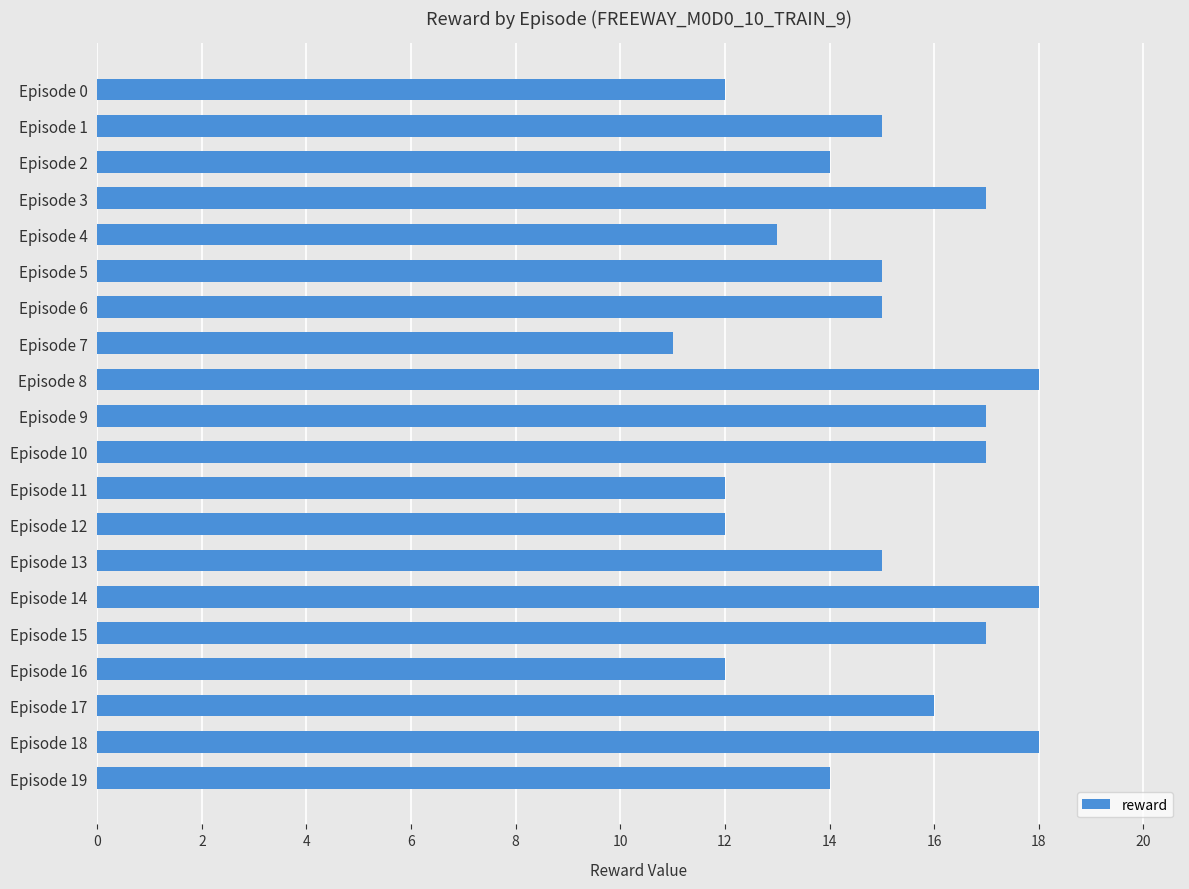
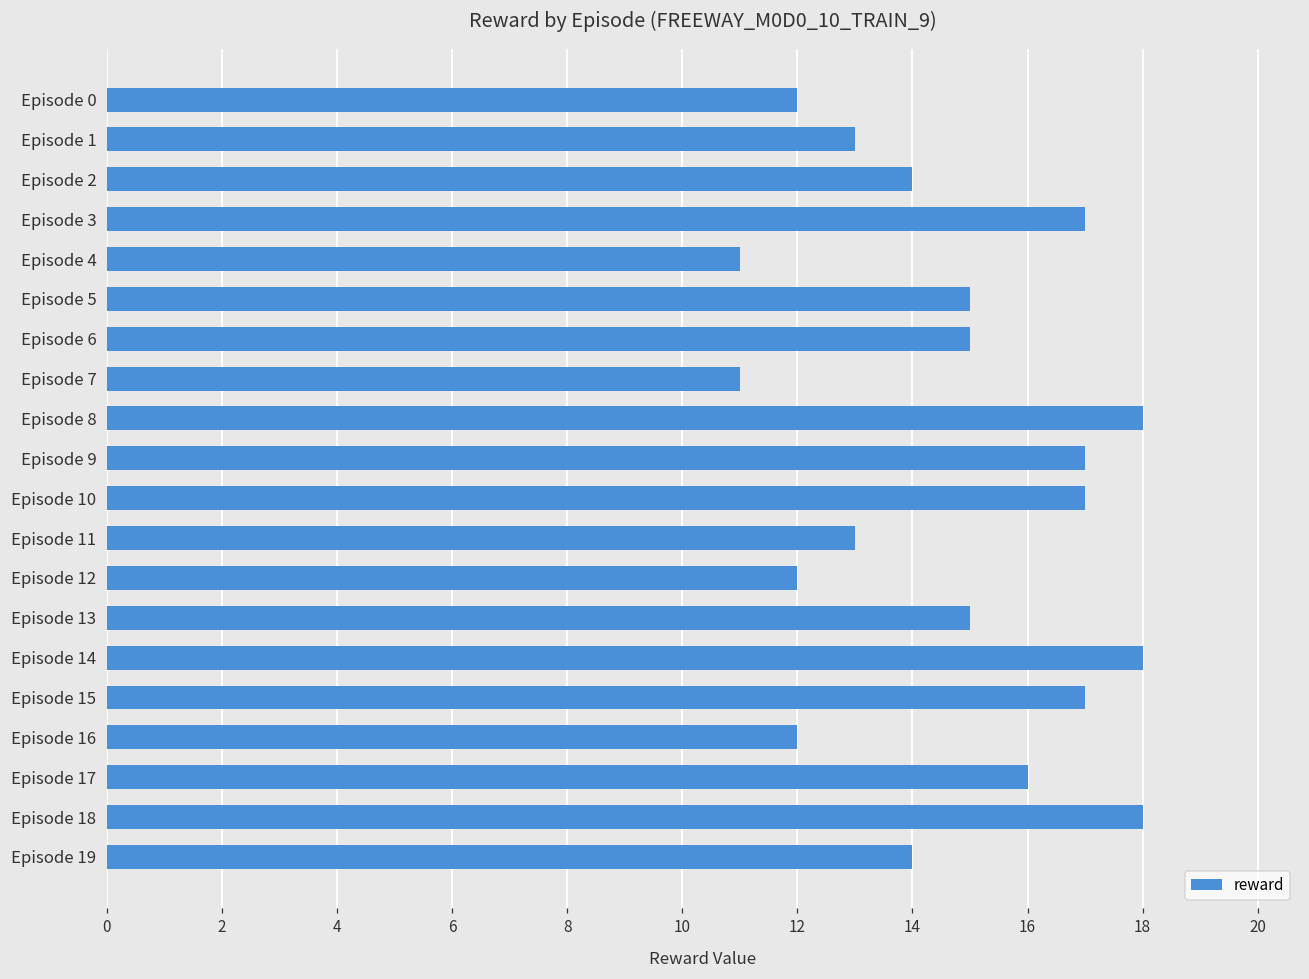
  {
    "Episode 0": 12,
-   "Episode 1": 15,
+   "Episode 1": 13,
    "Episode 2": 14,
    "Episode 3": 17,
-   "Episode 4": 13,
+   "Episode 4": 11,
    "Episode 5": 15,
    "Episode 6": 15,
    "Episode 7": 11,
    "Episode 8": 18,
    "Episode 9": 17,
    "Episode 10": 17,
-   "Episode 11": 12,
+   "Episode 11": 13,
    "Episode 12": 12,
    "Episode 13": 15,
    "Episode 14": 18,
    "Episode 15": 17,
    "Episode 16": 12,
    "Episode 17": 16,
    "Episode 18": 18,
    "Episode 19": 14
  }
